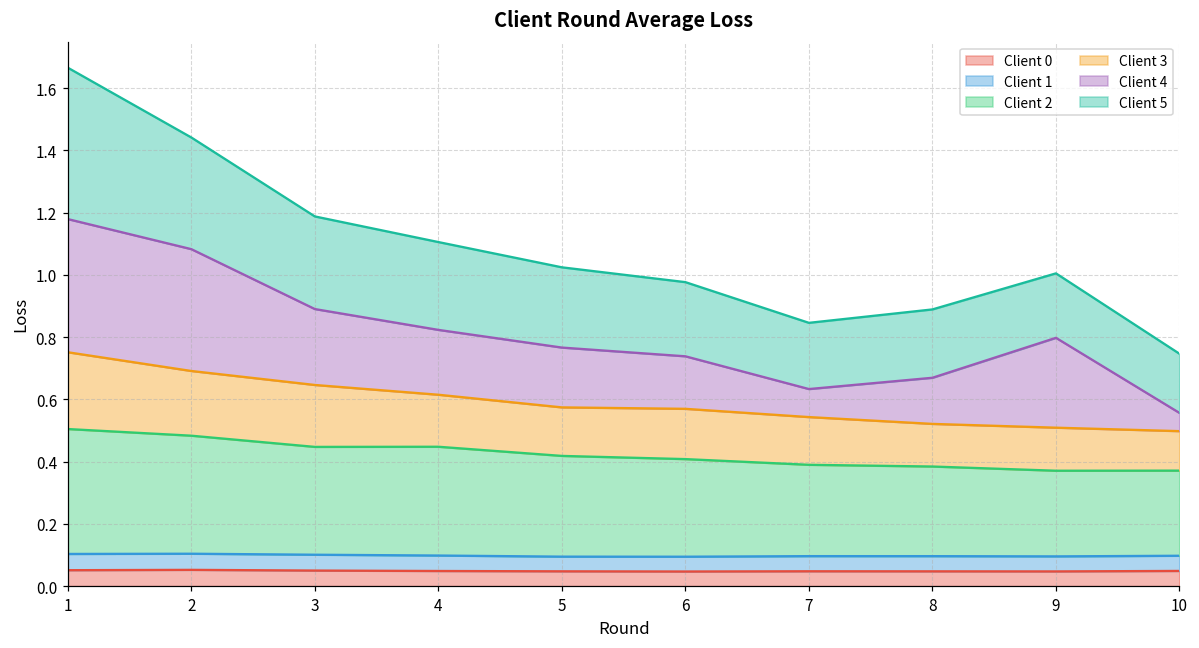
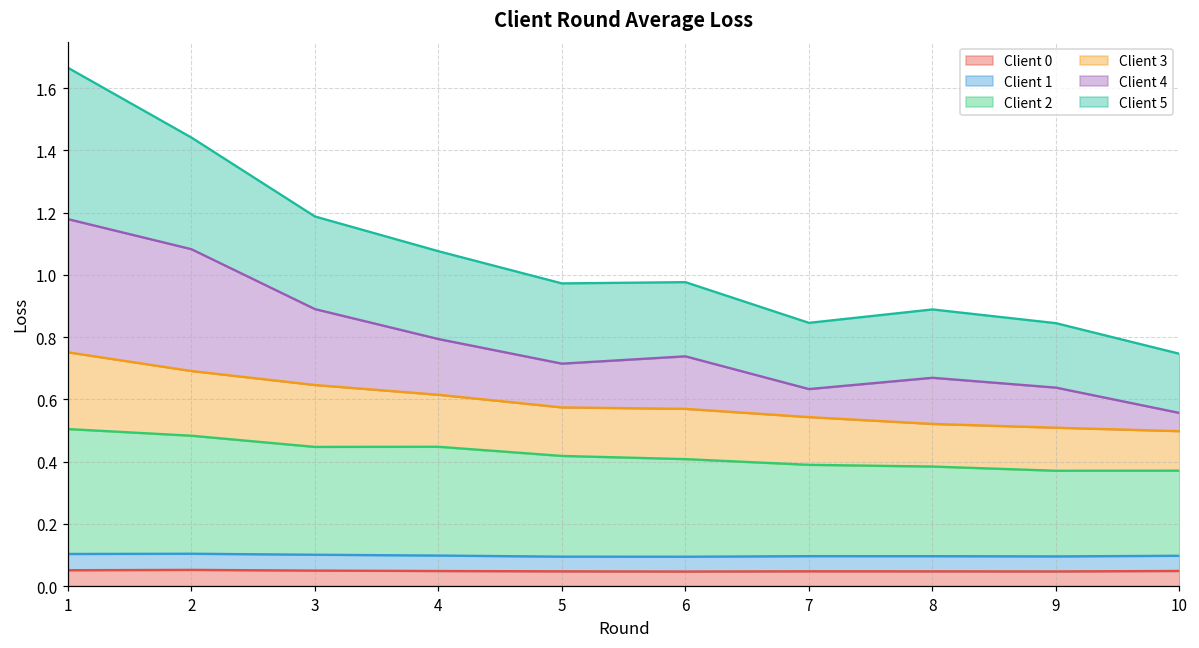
  {
    "Client 4": {
      "1": 0.43,
      "2": 0.39,
      "3": 0.24,
-     "4": 0.21,
-     "5": 0.19,
+     "4": 0.18,
+     "5": 0.14,
      "6": 0.17,
      "7": 0.09,
      "8": 0.15,
-     "9": 0.29,
+     "9": 0.13,
      "10": 0.06
    }
  }
